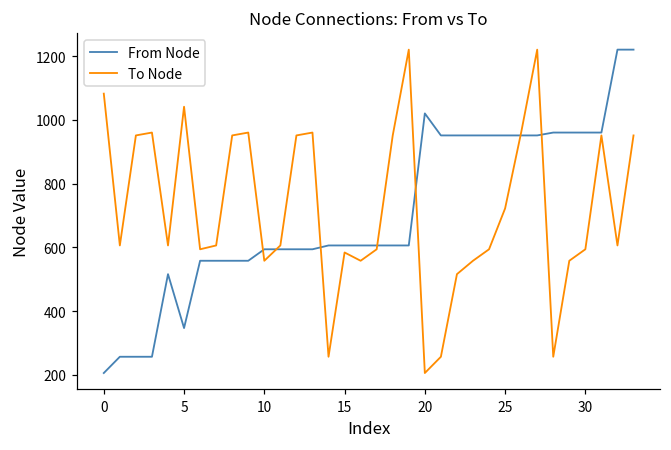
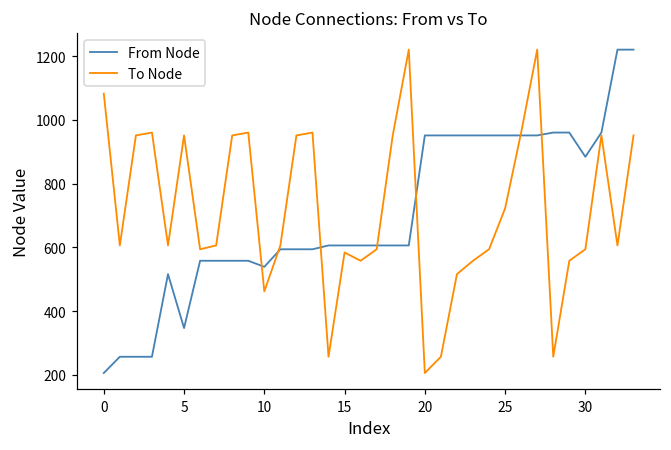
  {
    "From Node": {
      "0": 210,
      "5": 350,
-     "10": 590,
+     "10": 540,
      "15": 610,
-     "20": 1020,
+     "20": 950,
      "25": 950,
-     "30": 960
+     "30": 880
    },
    "To Node": {
      "0": 1080,
-     "5": 1040,
-     "10": 560,
+     "5": 950,
+     "10": 460,
      "15": 580,
      "20": 210,
      "25": 720,
      "30": 590
    }
  }
